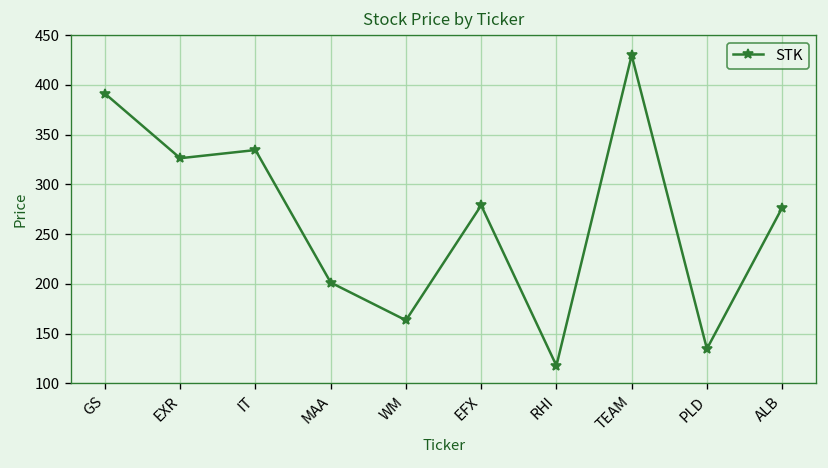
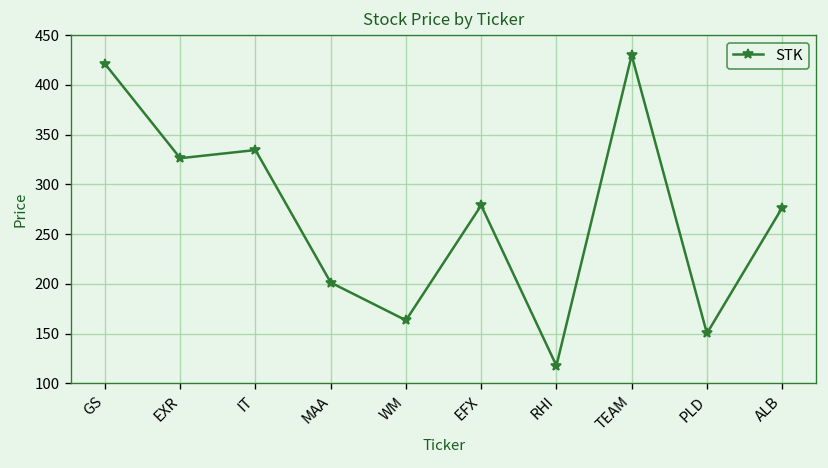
  {
-   "GS": 390,
+   "GS": 420,
    "EXR": 330,
    "IT": 330,
    "MAA": 200,
    "WM": 160,
    "EFX": 280,
    "RHI": 120,
    "TEAM": 430,
-   "PLD": 130,
+   "PLD": 150,
    "ALB": 280
  }
